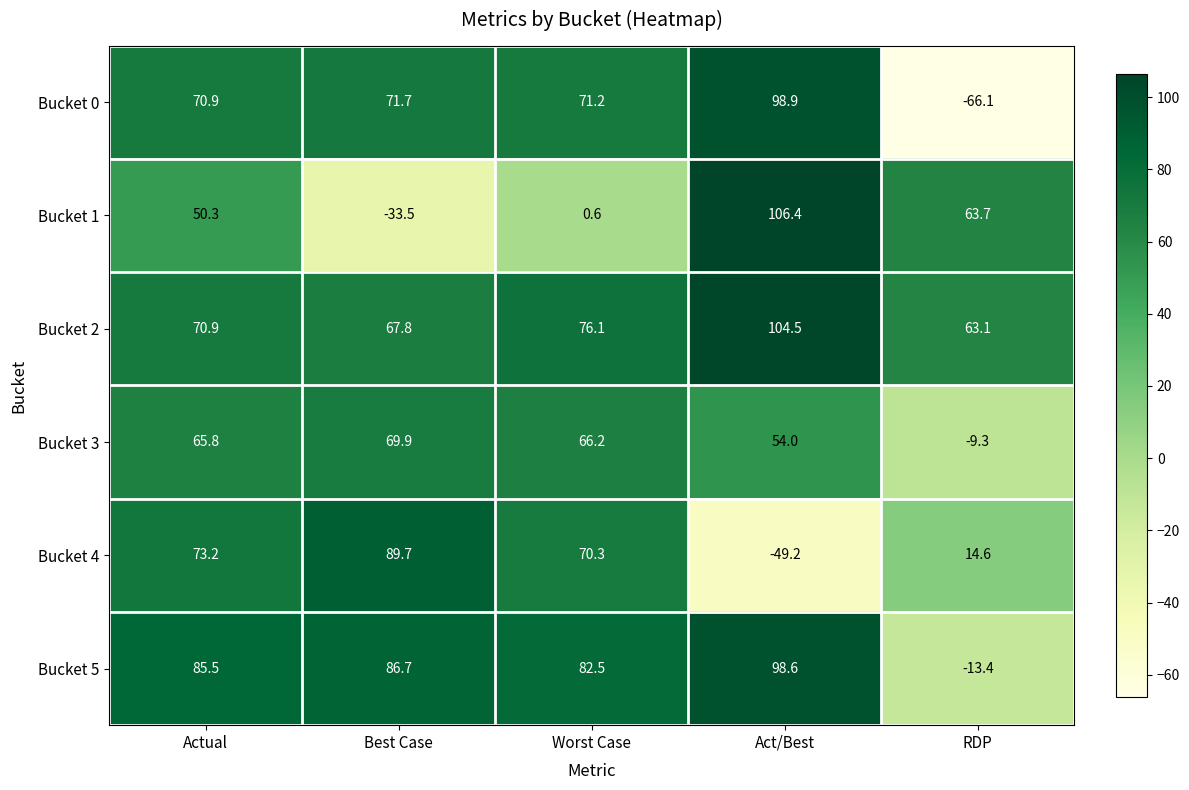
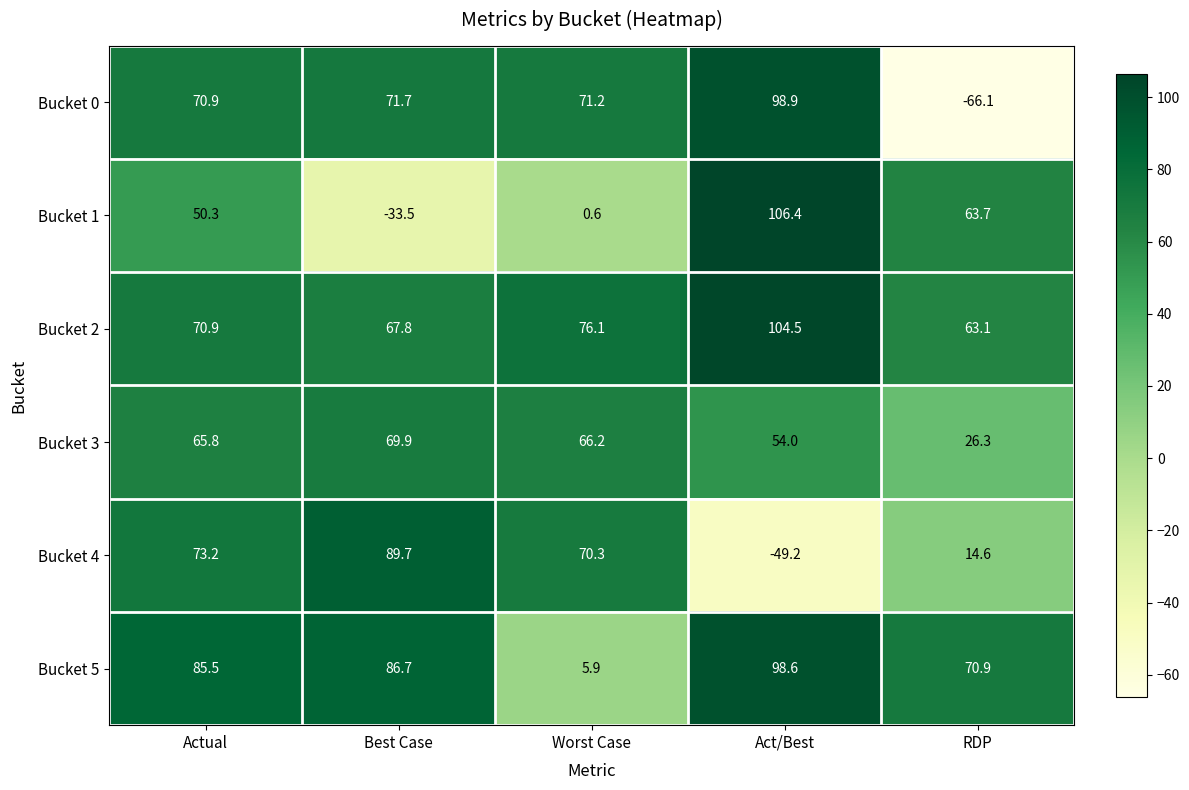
  {
    "Bucket 0": {
      "Actual": 70.9,
      "Best Case": 71.7,
      "Worst Case": 71.2,
      "Act/Best": 98.9,
      "RDP": -66.1
    },
    "Bucket 1": {
      "Actual": 50.3,
      "Best Case": -33.5,
      "Worst Case": 0.6,
      "Act/Best": 106.4,
      "RDP": 63.7
    },
    "Bucket 2": {
      "Actual": 70.9,
      "Best Case": 67.8,
      "Worst Case": 76.1,
      "Act/Best": 104.5,
      "RDP": 63.1
    },
    "Bucket 3": {
      "Actual": 65.8,
      "Best Case": 69.9,
      "Worst Case": 66.2,
      "Act/Best": 54.0,
-     "RDP": -9.3
+     "RDP": 26.3
    },
    "Bucket 4": {
      "Actual": 73.2,
      "Best Case": 89.7,
      "Worst Case": 70.3,
      "Act/Best": -49.2,
      "RDP": 14.6
    },
    "Bucket 5": {
      "Actual": 85.5,
      "Best Case": 86.7,
-     "Worst Case": 82.5,
+     "Worst Case": 5.9,
      "Act/Best": 98.6,
-     "RDP": -13.4
+     "RDP": 70.9
    }
  }
